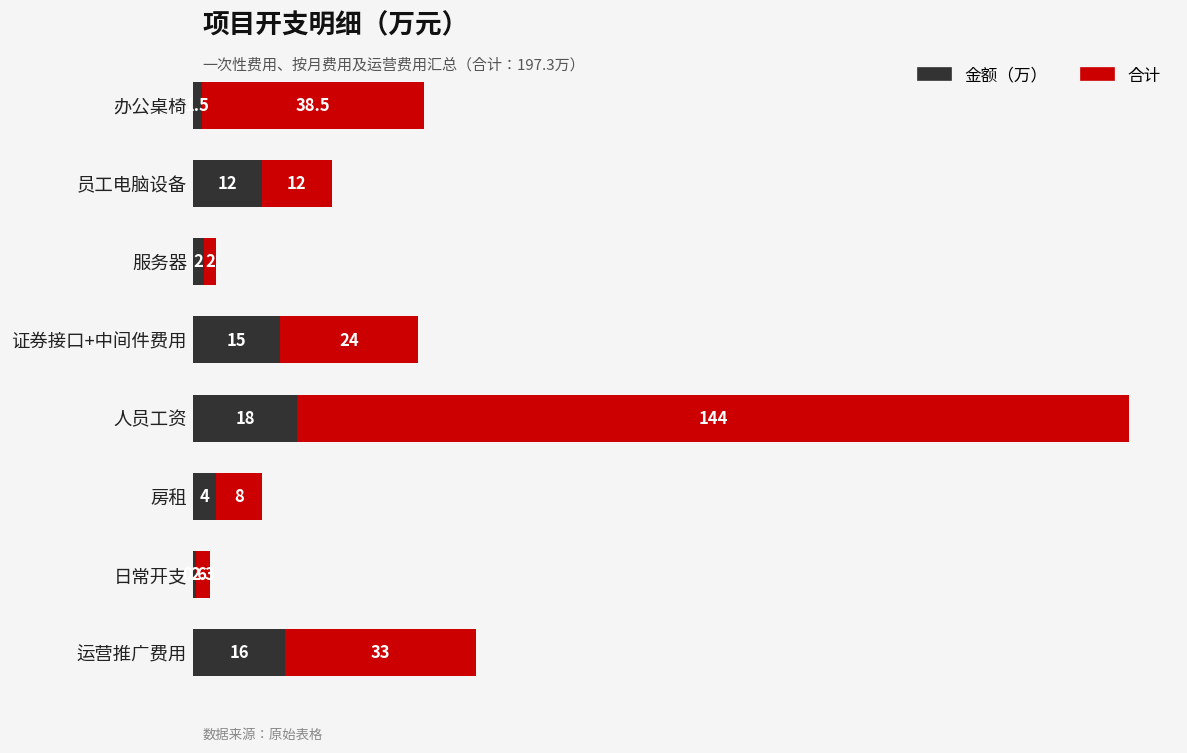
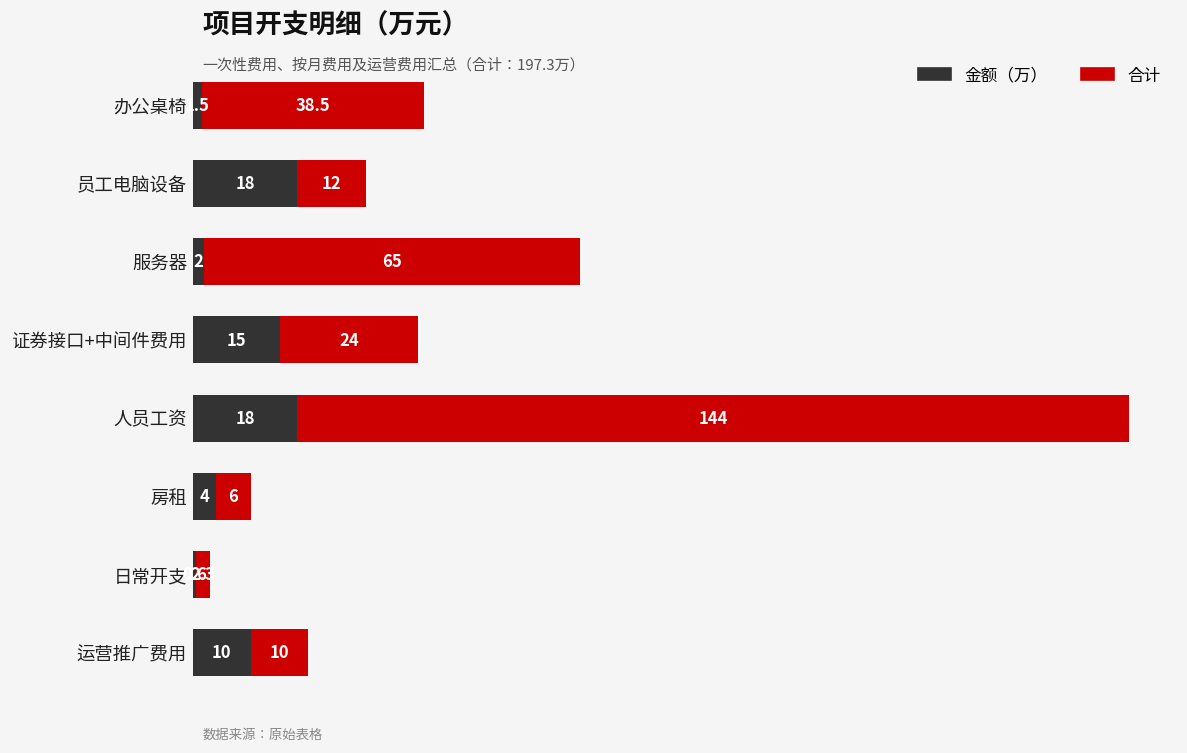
  {
    "金额（万）": {
      "办公桌椅": 1.5,
-     "员工电脑设备": 12,
+     "员工电脑设备": 18,
      "服务器": 2,
      "证券接口+中间件费用": 15,
      "人员工资": 18,
      "房租": 4,
-     "运营推广费用": 16
+     "运营推广费用": 10
    },
    "合计": {
      "办公桌椅": 38.5,
      "员工电脑设备": 12,
-     "服务器": 2,
+     "服务器": 65,
      "证券接口+中间件费用": 24,
      "人员工资": 144,
-     "房租": 8,
+     "房租": 6,
      "日常开支": 2.3,
-     "运营推广费用": 33
+     "运营推广费用": 10
    }
  }
